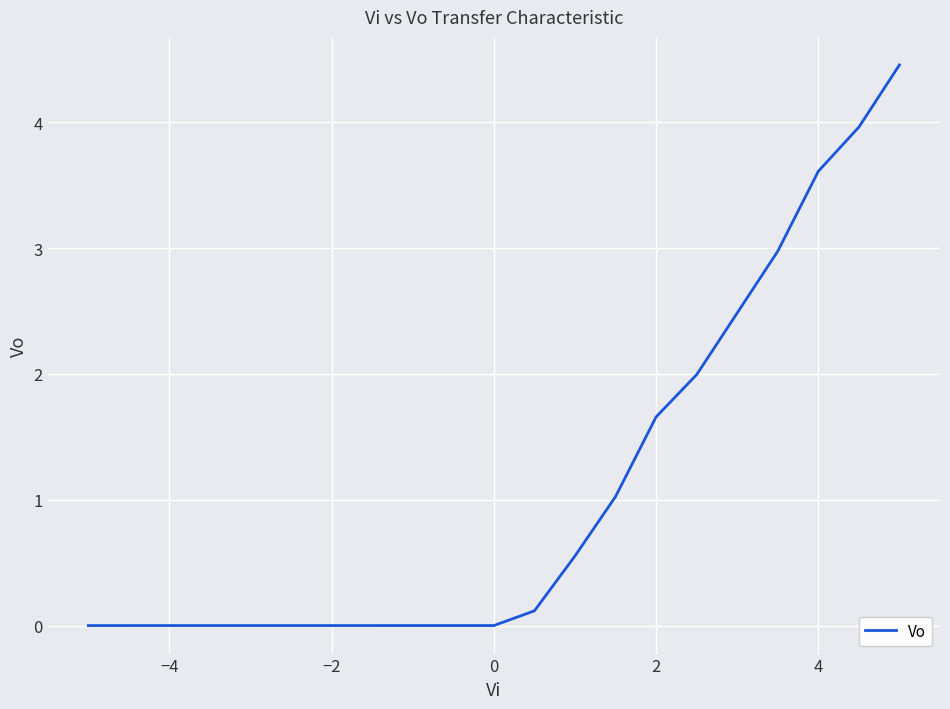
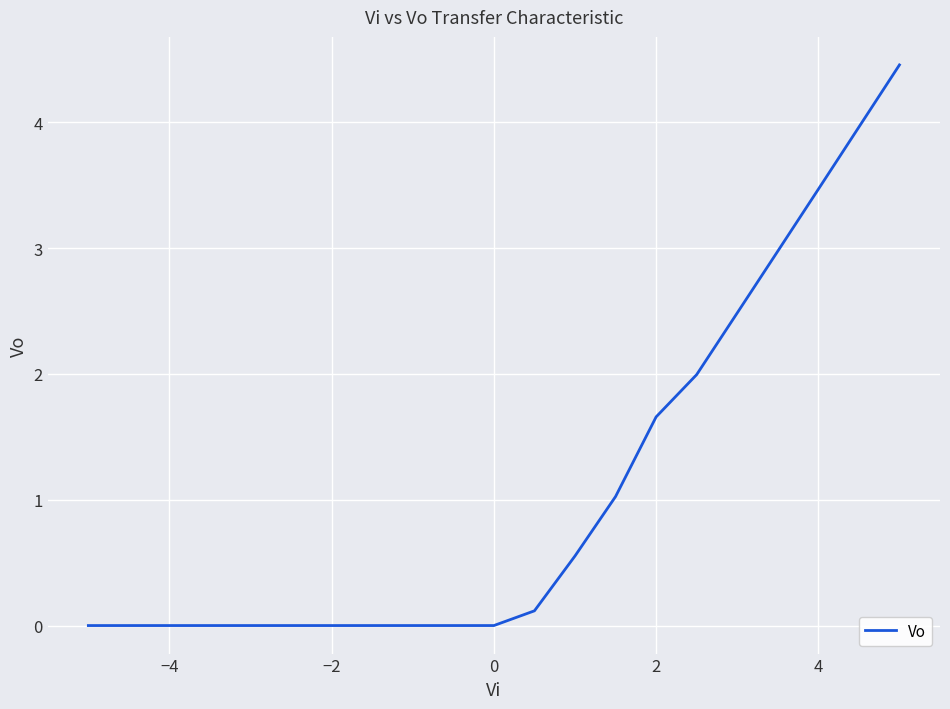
  {
    "−4": 0.00,
    "−2": 0.00,
    "0": 0.00,
    "2": 1.66,
-   "4": 3.61
+   "4": 3.47
  }
